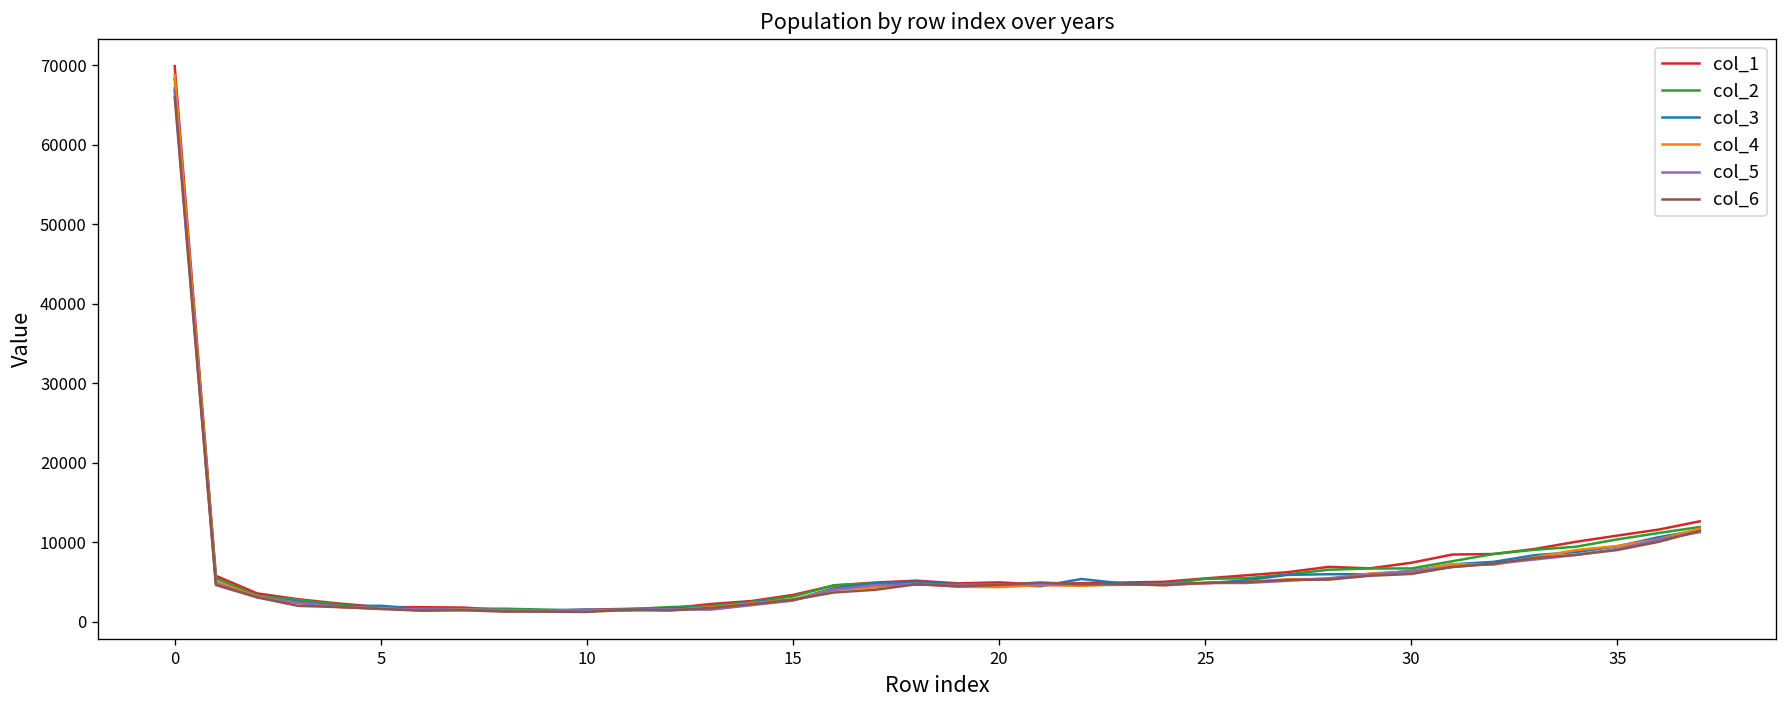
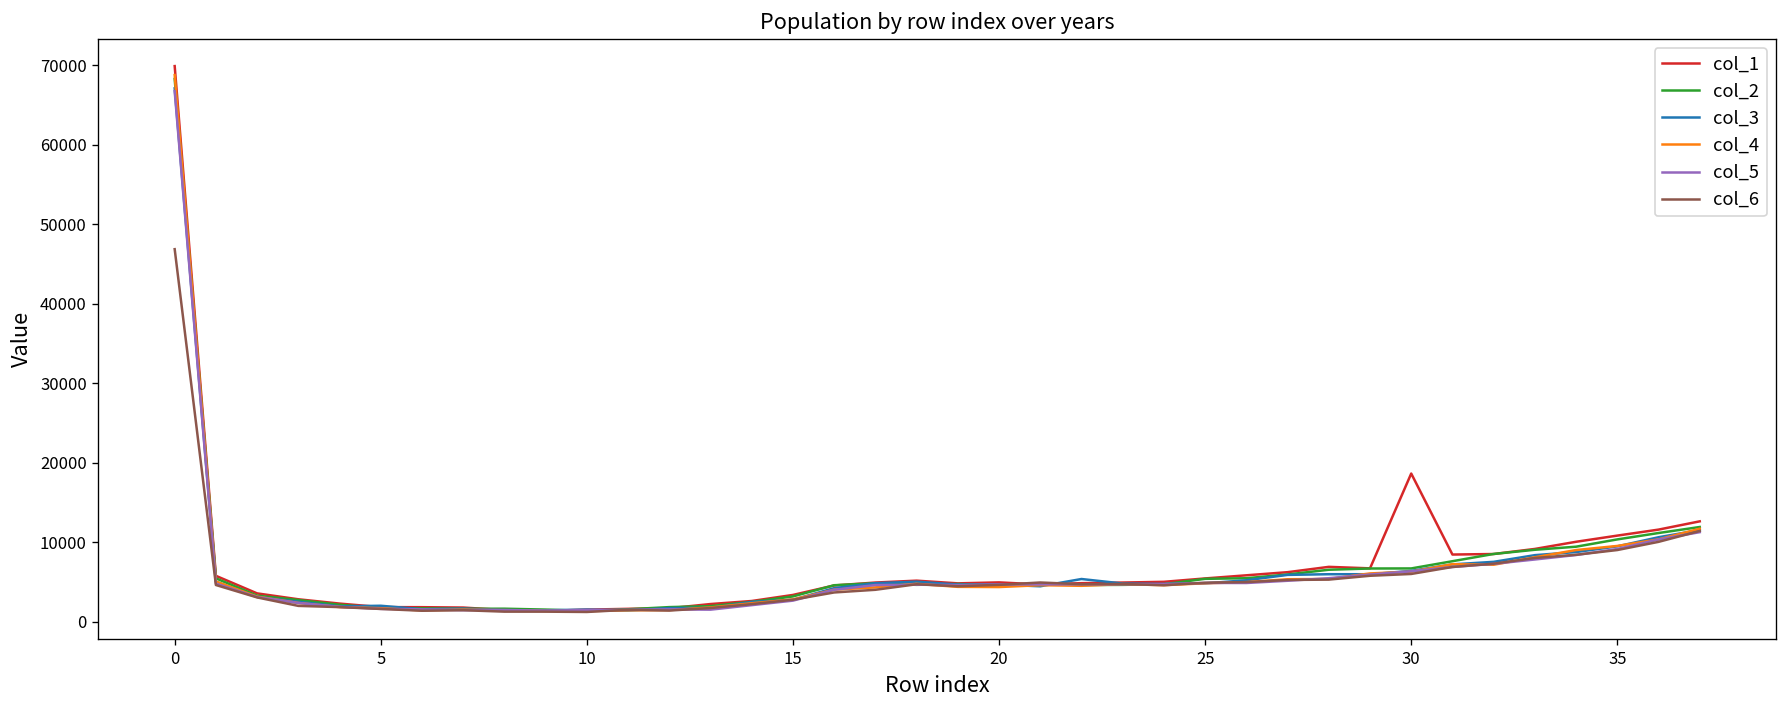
  {
    "col_1": {
      "0": 70000,
-     "30": 7000,
+     "30": 19000,
      "35": 11000
    },
    "col_2": {
      "0": 68000,
      "35": 10000
    },
    "col_4": {
      "0": 69000
    },
    "col_6": {
-     "0": 66000
+     "0": 47000
    }
  }
